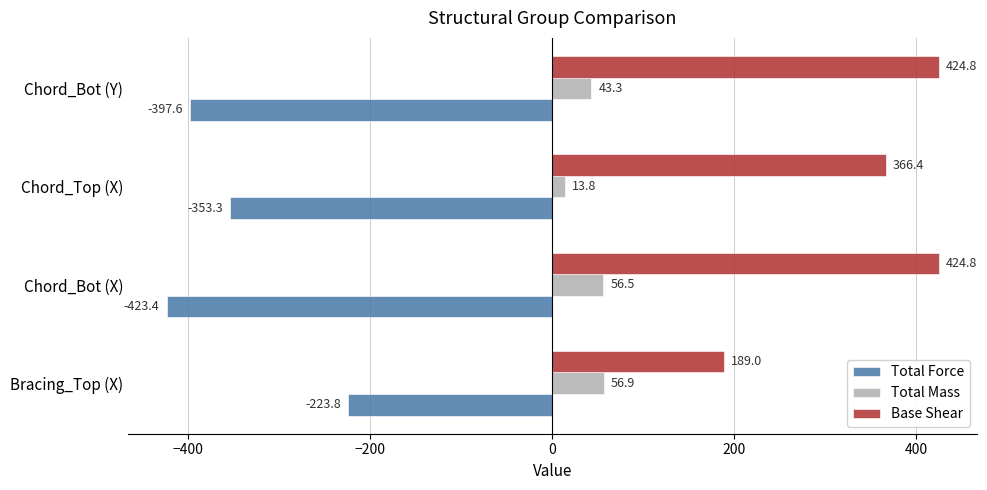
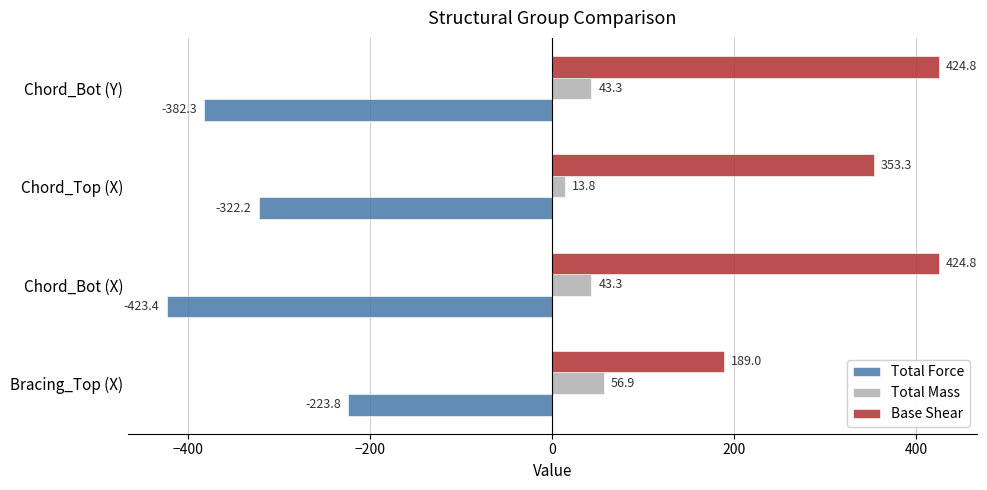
  {
    "Total Force": {
-     "Chord_Bot (Y)": -397.6,
-     "Chord_Top (X)": -353.3,
+     "Chord_Bot (Y)": -382.3,
+     "Chord_Top (X)": -322.2,
      "Chord_Bot (X)": -423.4,
      "Bracing_Top (X)": -223.8
    },
    "Total Mass": {
      "Chord_Bot (Y)": 43.3,
      "Chord_Top (X)": 13.8,
-     "Chord_Bot (X)": 56.5,
+     "Chord_Bot (X)": 43.3,
      "Bracing_Top (X)": 56.9
    },
    "Base Shear": {
      "Chord_Bot (Y)": 424.8,
-     "Chord_Top (X)": 366.4,
+     "Chord_Top (X)": 353.3,
      "Chord_Bot (X)": 424.8,
      "Bracing_Top (X)": 189.0
    }
  }
